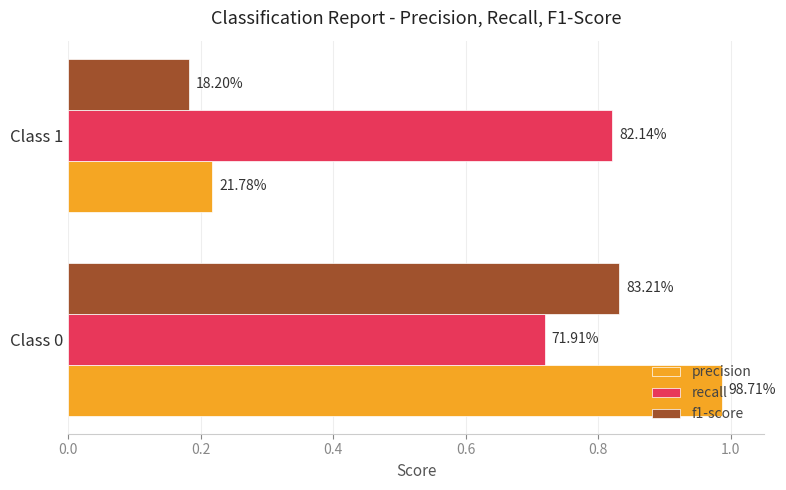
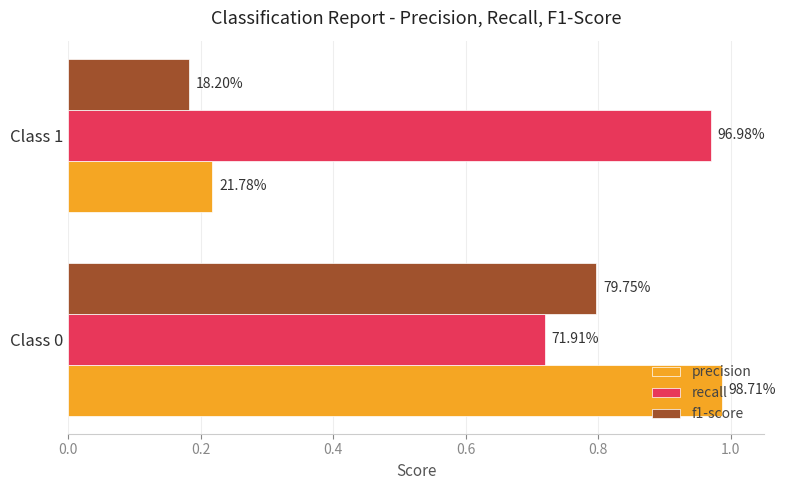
  {
    "precision": {
      "Class 1": "21.78%",
      "Class 0": "98.71%"
    },
    "recall": {
-     "Class 1": "82.14%",
+     "Class 1": "96.98%",
      "Class 0": "71.91%"
    },
    "f1-score": {
      "Class 1": "18.20%",
-     "Class 0": "83.21%"
+     "Class 0": "79.75%"
    }
  }
